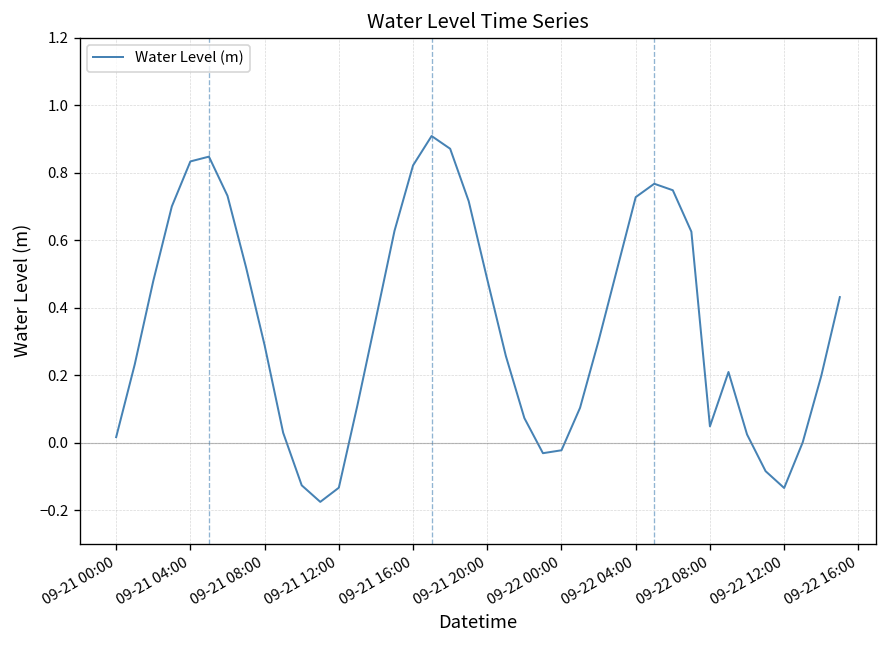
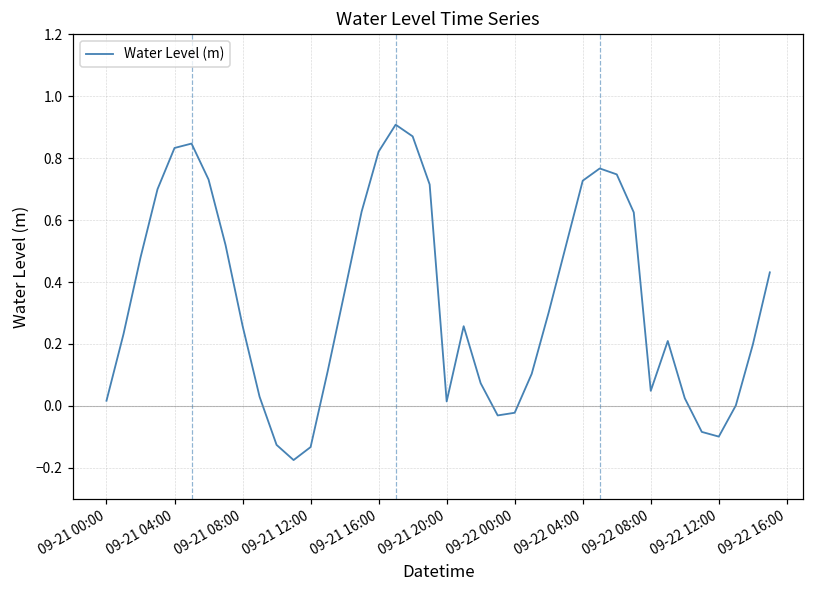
  {
    "09-21 00:00": 0.02,
    "09-21 04:00": 0.83,
-   "09-21 08:00": 0.29,
+   "09-21 08:00": 0.26,
    "09-21 12:00": -0.13,
    "09-21 16:00": 0.82,
-   "09-21 20:00": 0.48,
+   "09-21 20:00": 0.01,
    "09-22 00:00": -0.02,
    "09-22 04:00": 0.73,
    "09-22 08:00": 0.05,
-   "09-22 12:00": -0.13
+   "09-22 12:00": -0.10
  }
